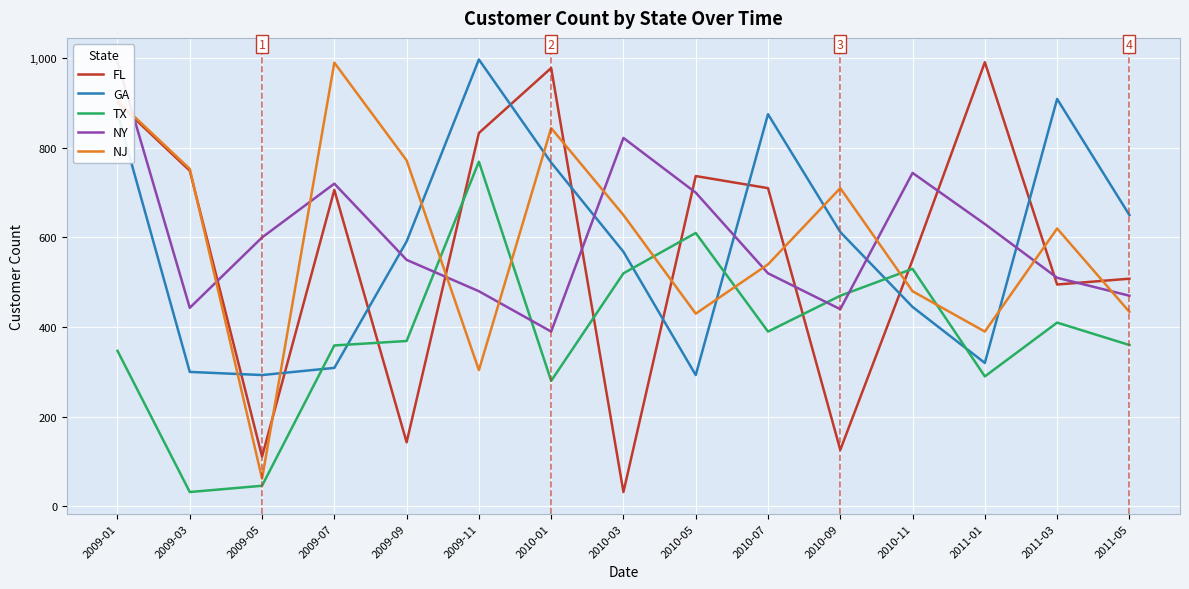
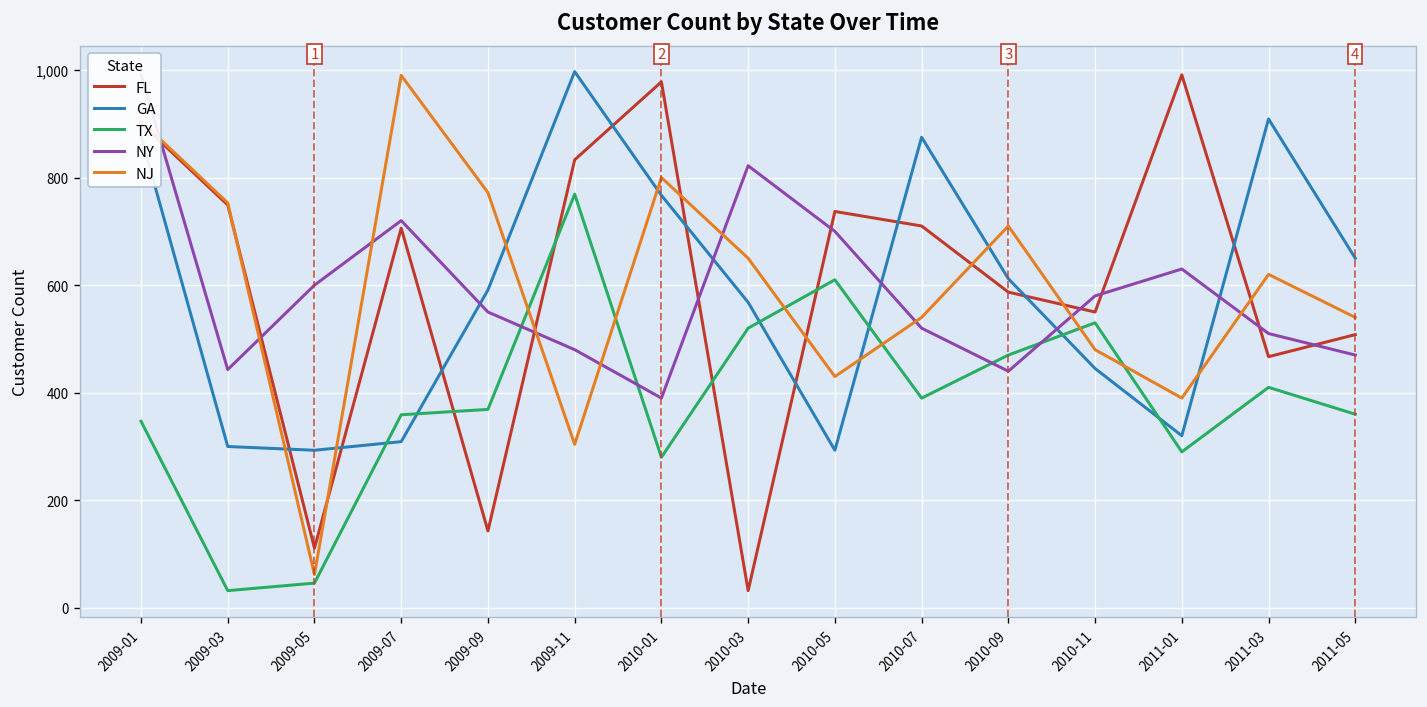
  {
    "FL": {
      "2009-05": "110",
      "2009-07": "710",
      "2009-09": "140",
      "2009-11": "830",
      "2010-03": "30",
      "2010-05": "740",
      "2010-07": "710",
-     "2010-09": "130",
+     "2010-09": "590",
      "2010-11": "550",
      "2011-01": "990",
-     "2011-03": "500",
+     "2011-03": "470",
      "2011-05": "510"
    },
    "GA": {
      "2009-03": "300",
      "2009-05": "290",
      "2009-07": "310",
      "2009-09": "590",
      "2009-11": "1,000",
      "2010-01": "770",
      "2010-03": "570",
      "2010-05": "290",
      "2010-07": "880",
      "2010-09": "610",
      "2010-11": "450",
      "2011-01": "320",
      "2011-03": "910",
      "2011-05": "650"
    },
    "TX": {
      "2009-01": "350",
      "2009-03": "30",
      "2009-05": "50",
      "2009-07": "360",
      "2009-09": "370",
      "2009-11": "770",
      "2010-01": "280",
      "2010-03": "520",
      "2010-05": "610",
      "2010-07": "390",
      "2010-09": "470",
      "2010-11": "530",
      "2011-01": "290",
      "2011-03": "410",
      "2011-05": "360"
    },
    "NY": {
      "2009-03": "440",
      "2009-05": "600",
      "2009-07": "720",
      "2009-09": "550",
      "2009-11": "480",
      "2010-01": "390",
      "2010-03": "820",
      "2010-05": "700",
      "2010-07": "520",
      "2010-09": "440",
-     "2010-11": "740",
+     "2010-11": "580",
      "2011-01": "630",
      "2011-03": "510",
      "2011-05": "470"
    },
    "NJ": {
      "2009-05": "60",
      "2009-07": "990",
      "2009-09": "770",
      "2009-11": "300",
-     "2010-01": "840",
+     "2010-01": "800",
      "2010-03": "650",
      "2010-05": "430",
      "2010-07": "540",
      "2010-09": "710",
      "2010-11": "480",
      "2011-01": "390",
      "2011-03": "620",
-     "2011-05": "430"
+     "2011-05": "540"
    }
  }
